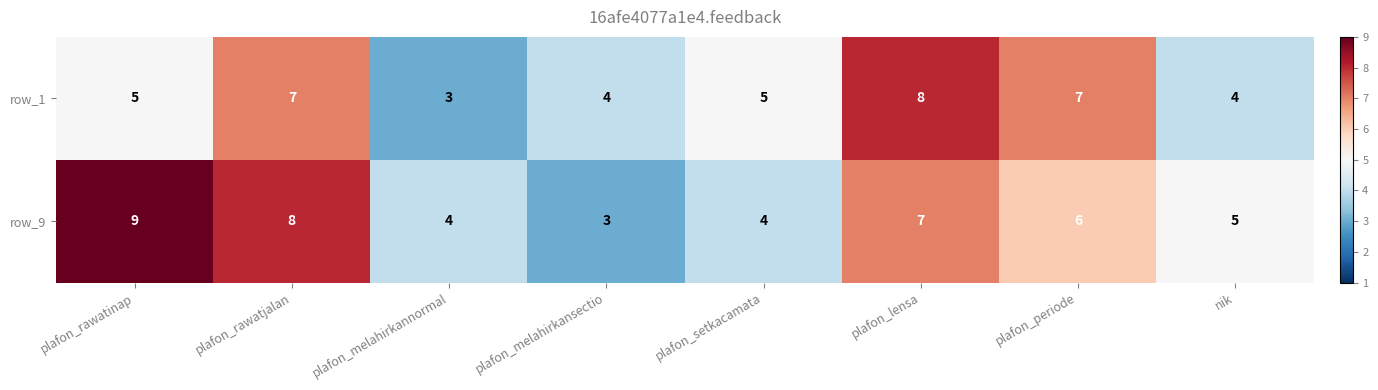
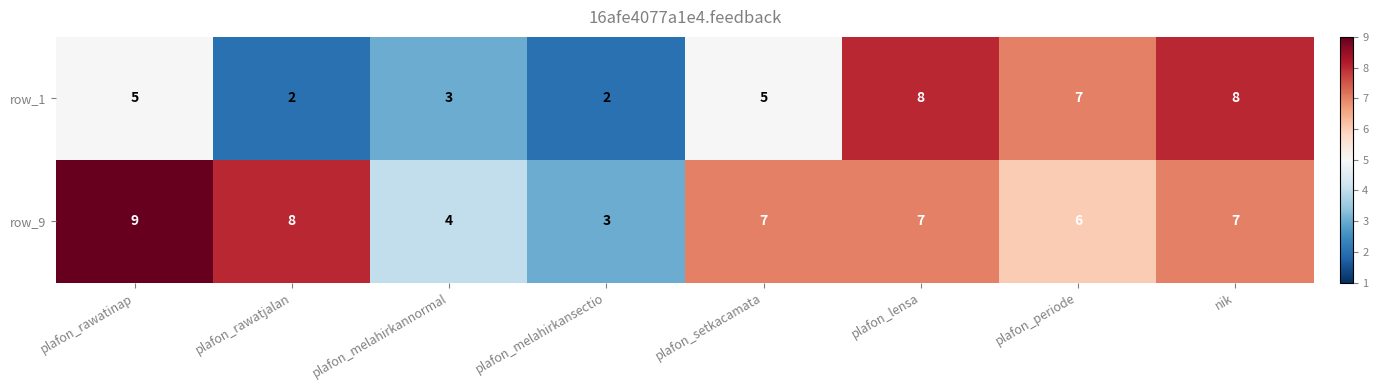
  {
    "row_1": {
      "plafon_rawatinap": 5,
-     "plafon_rawatjalan": 7,
+     "plafon_rawatjalan": 2,
      "plafon_melahirkannormal": 3,
-     "plafon_melahirkansectio": 4,
+     "plafon_melahirkansectio": 2,
      "plafon_setkacamata": 5,
      "plafon_lensa": 8,
      "plafon_periode": 7,
-     "nik": 4
+     "nik": 8
    },
    "row_9": {
      "plafon_rawatinap": 9,
      "plafon_rawatjalan": 8,
      "plafon_melahirkannormal": 4,
      "plafon_melahirkansectio": 3,
-     "plafon_setkacamata": 4,
+     "plafon_setkacamata": 7,
      "plafon_lensa": 7,
      "plafon_periode": 6,
-     "nik": 5
+     "nik": 7
    }
  }
